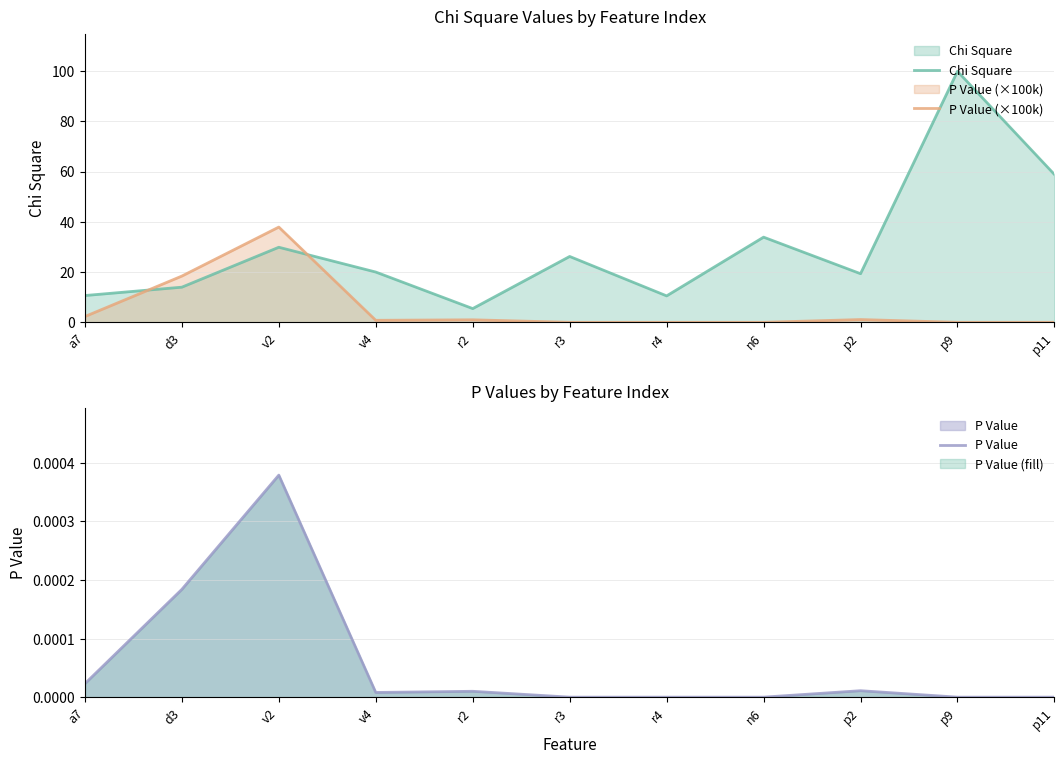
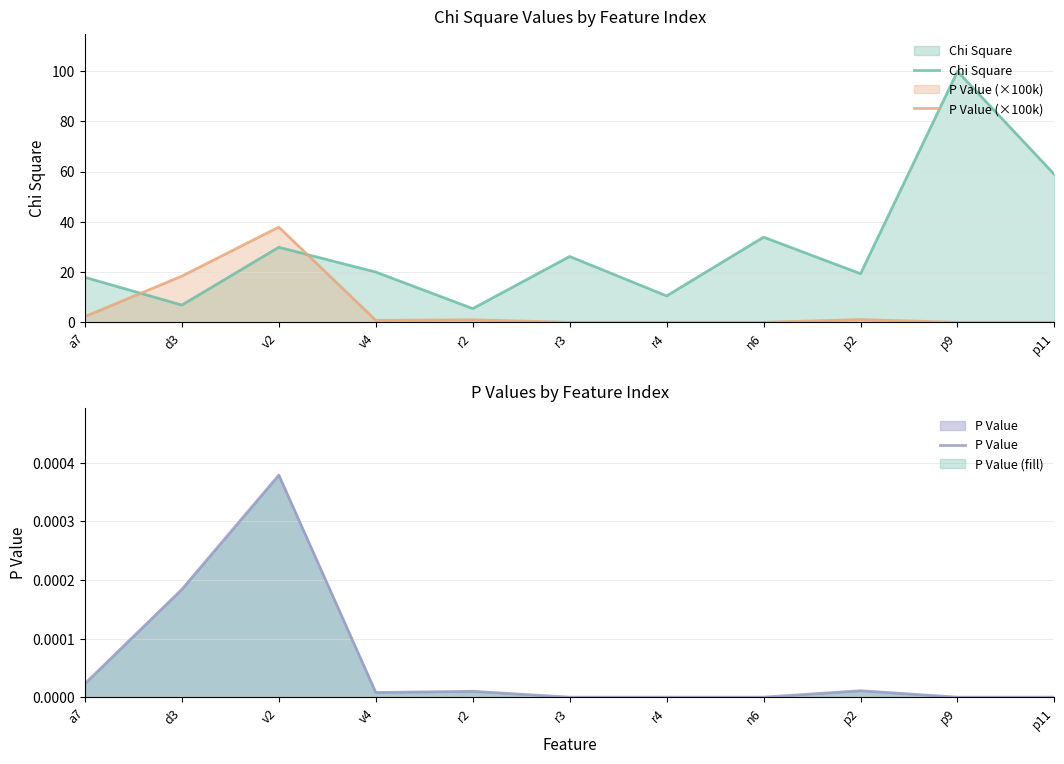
  {
    "Chi Square Values by Feature Index": {
      "Chi Square": {
-       "a7": 11,
-       "d3": 14,
+       "a7": 18,
+       "d3": 7,
        "v2": 30,
        "v4": 20,
        "r2": 5,
        "r3": 26,
        "r4": 11,
        "n6": 34,
        "p2": 19,
        "p9": 100,
        "p11": 59
      },
      "P Value (×100k)": {
        "a7": 2,
        "d3": 18,
        "v2": 38,
        "v4": 1,
        "r2": 1,
        "r3": 0,
        "r4": 0,
        "n6": 0,
        "p2": 1,
        "p9": 0,
        "p11": 0
      }
    },
    "P Values by Feature Index": {
      "a7": 0.00002,
      "d3": 0.00018,
      "v2": 0.00038,
      "v4": 0.00001,
      "r2": 0.00001,
      "r3": 0.00000,
      "r4": 0.00000,
      "n6": 0.00000,
      "p2": 0.00001,
      "p9": 0.00000,
      "p11": 0.00000
    }
  }
